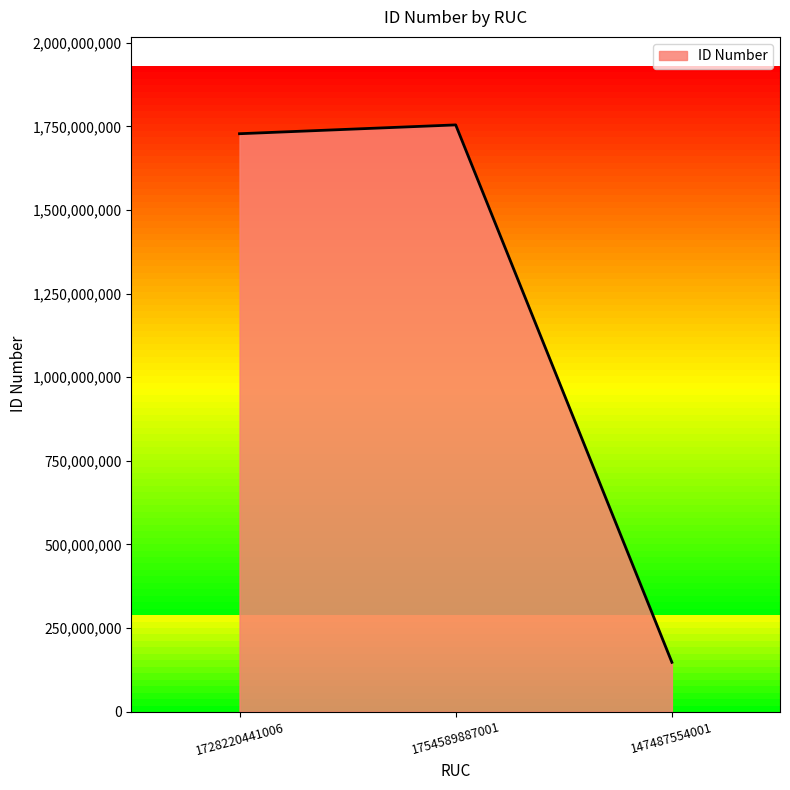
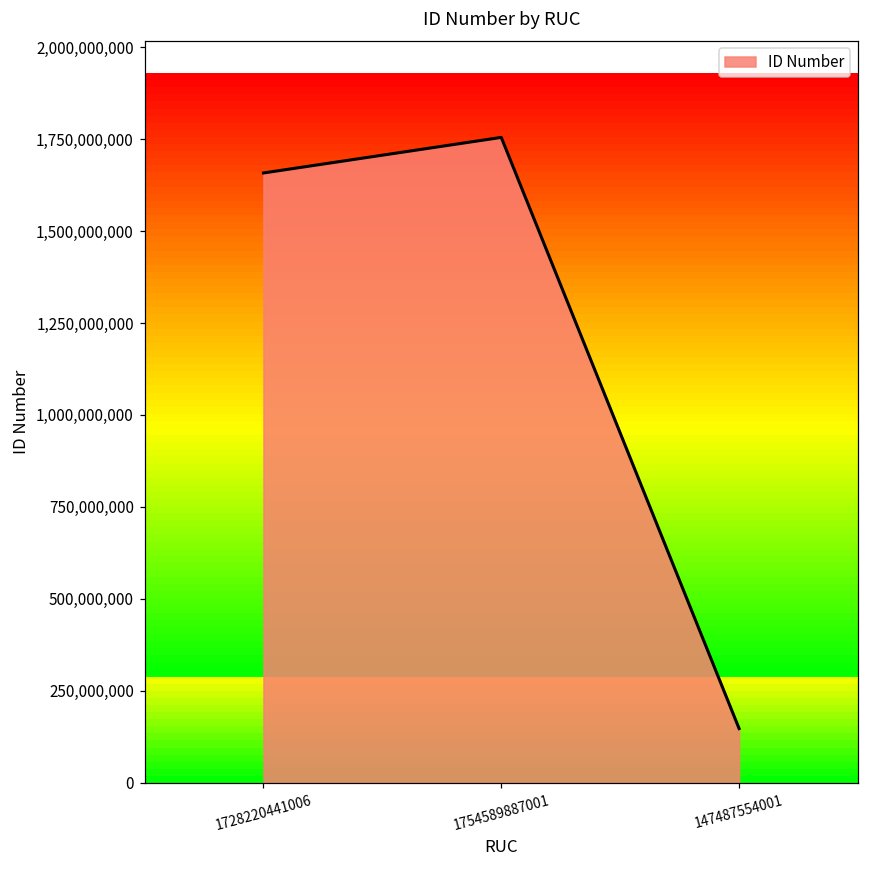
  {
-   "1728220441006": "1,730,000,000",
+   "1728220441006": "1,660,000,000",
    "1754589887001": "1,750,000,000",
    "147487554001": "150,000,000"
  }
